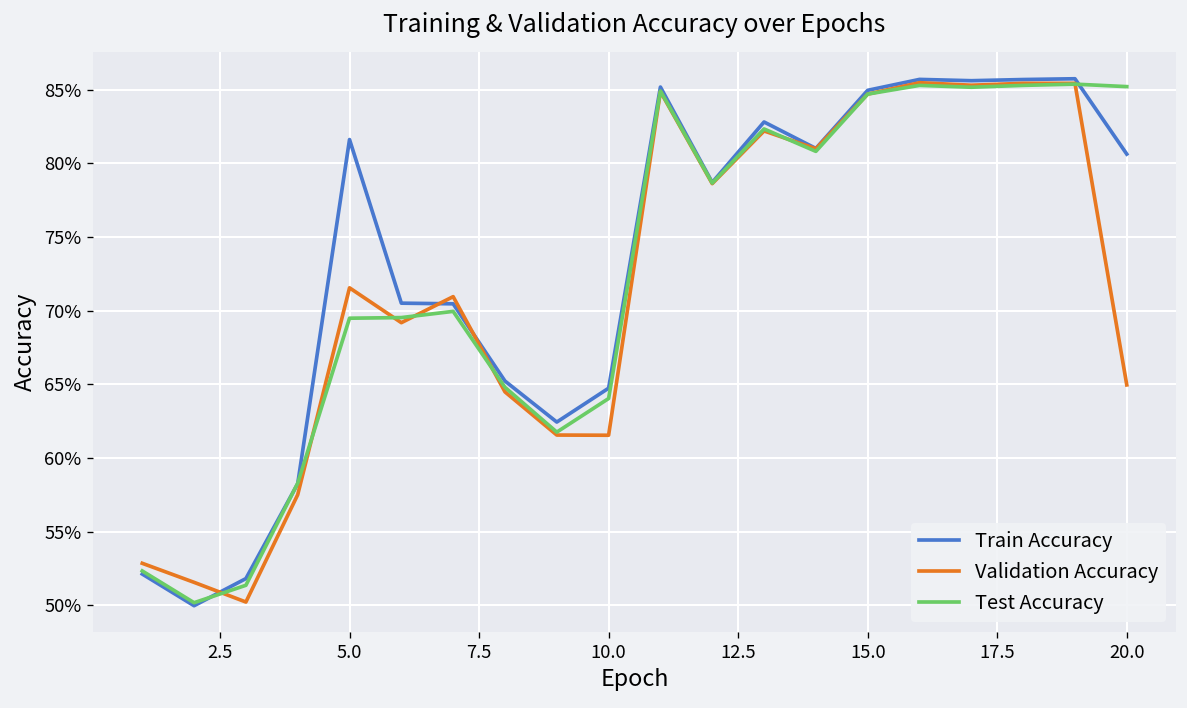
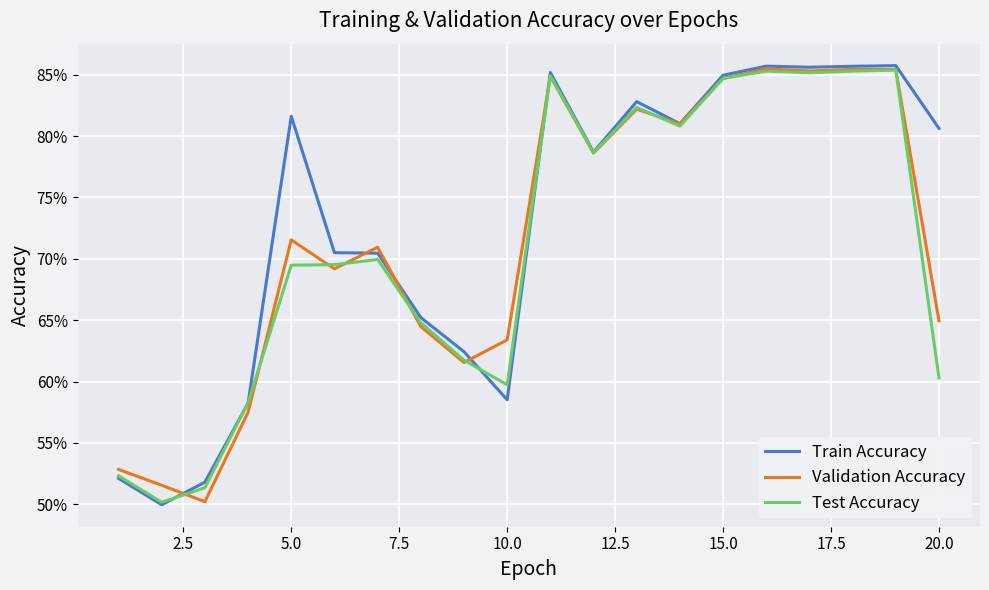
  {
    "Train Accuracy": {
      "5.0": "81.6%",
-     "10.0": "64.7%",
+     "10.0": "58.5%",
      "15.0": "85.0%",
      "20.0": "80.6%"
    },
    "Validation Accuracy": {
      "5.0": "71.5%",
-     "10.0": "61.5%",
+     "10.0": "63.4%",
      "20.0": "65.0%"
    },
    "Test Accuracy": {
      "5.0": "69.5%",
-     "10.0": "64.0%",
-     "20.0": "85.2%"
+     "10.0": "59.7%",
+     "20.0": "60.3%"
    }
  }
